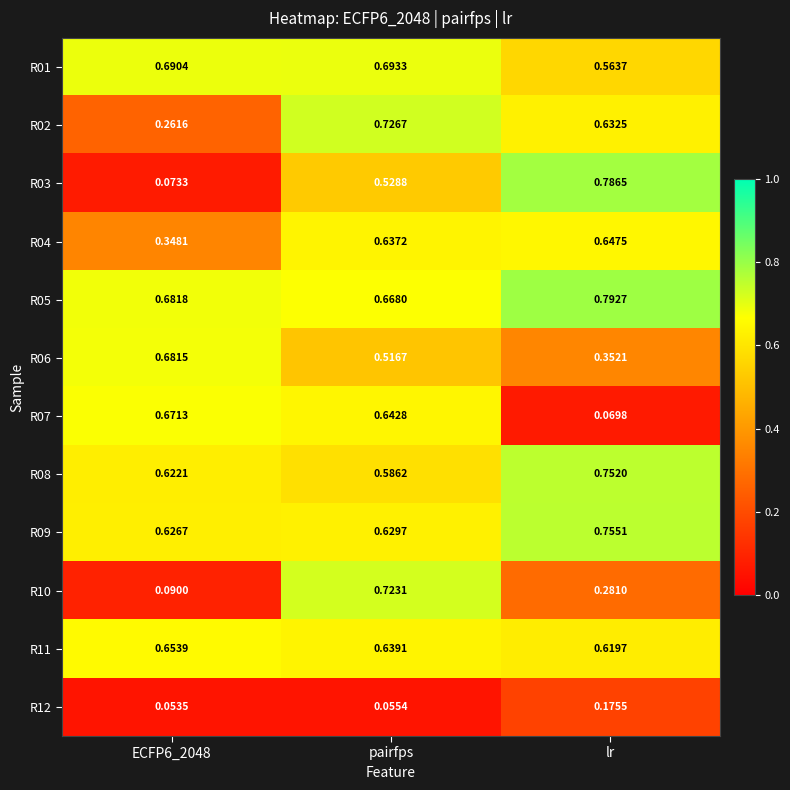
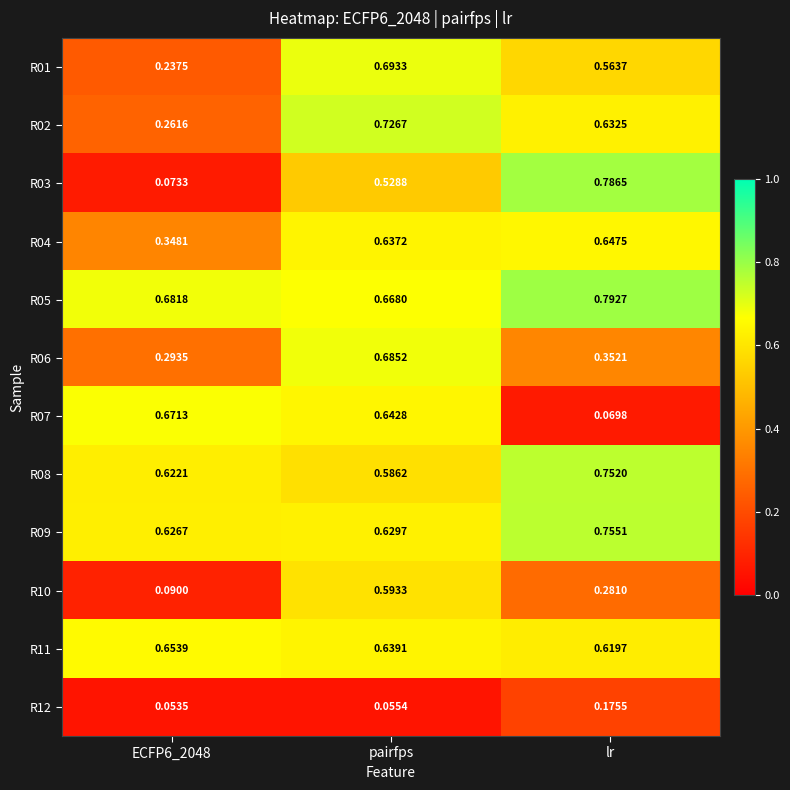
  {
    "R01": {
-     "ECFP6_2048": 0.6904,
+     "ECFP6_2048": 0.2375,
      "pairfps": 0.6933,
      "lr": 0.5637
    },
    "R02": {
      "ECFP6_2048": 0.2616,
      "pairfps": 0.7267,
      "lr": 0.6325
    },
    "R03": {
      "ECFP6_2048": 0.0733,
      "pairfps": 0.5288,
      "lr": 0.7865
    },
    "R04": {
      "ECFP6_2048": 0.3481,
      "pairfps": 0.6372,
      "lr": 0.6475
    },
    "R05": {
      "ECFP6_2048": 0.6818,
      "pairfps": 0.6680,
      "lr": 0.7927
    },
    "R06": {
-     "ECFP6_2048": 0.6815,
-     "pairfps": 0.5167,
+     "ECFP6_2048": 0.2935,
+     "pairfps": 0.6852,
      "lr": 0.3521
    },
    "R07": {
      "ECFP6_2048": 0.6713,
      "pairfps": 0.6428,
      "lr": 0.0698
    },
    "R08": {
      "ECFP6_2048": 0.6221,
      "pairfps": 0.5862,
      "lr": 0.7520
    },
    "R09": {
      "ECFP6_2048": 0.6267,
      "pairfps": 0.6297,
      "lr": 0.7551
    },
    "R10": {
      "ECFP6_2048": 0.0900,
-     "pairfps": 0.7231,
+     "pairfps": 0.5933,
      "lr": 0.2810
    },
    "R11": {
      "ECFP6_2048": 0.6539,
      "pairfps": 0.6391,
      "lr": 0.6197
    },
    "R12": {
      "ECFP6_2048": 0.0535,
      "pairfps": 0.0554,
      "lr": 0.1755
    }
  }
